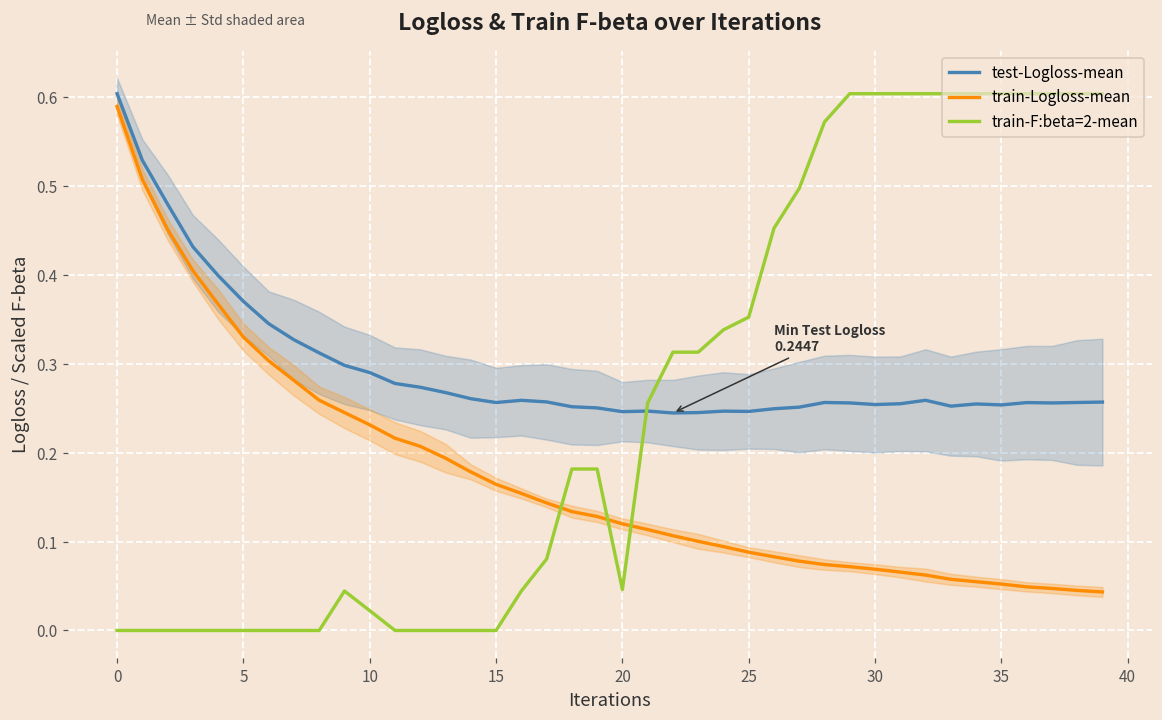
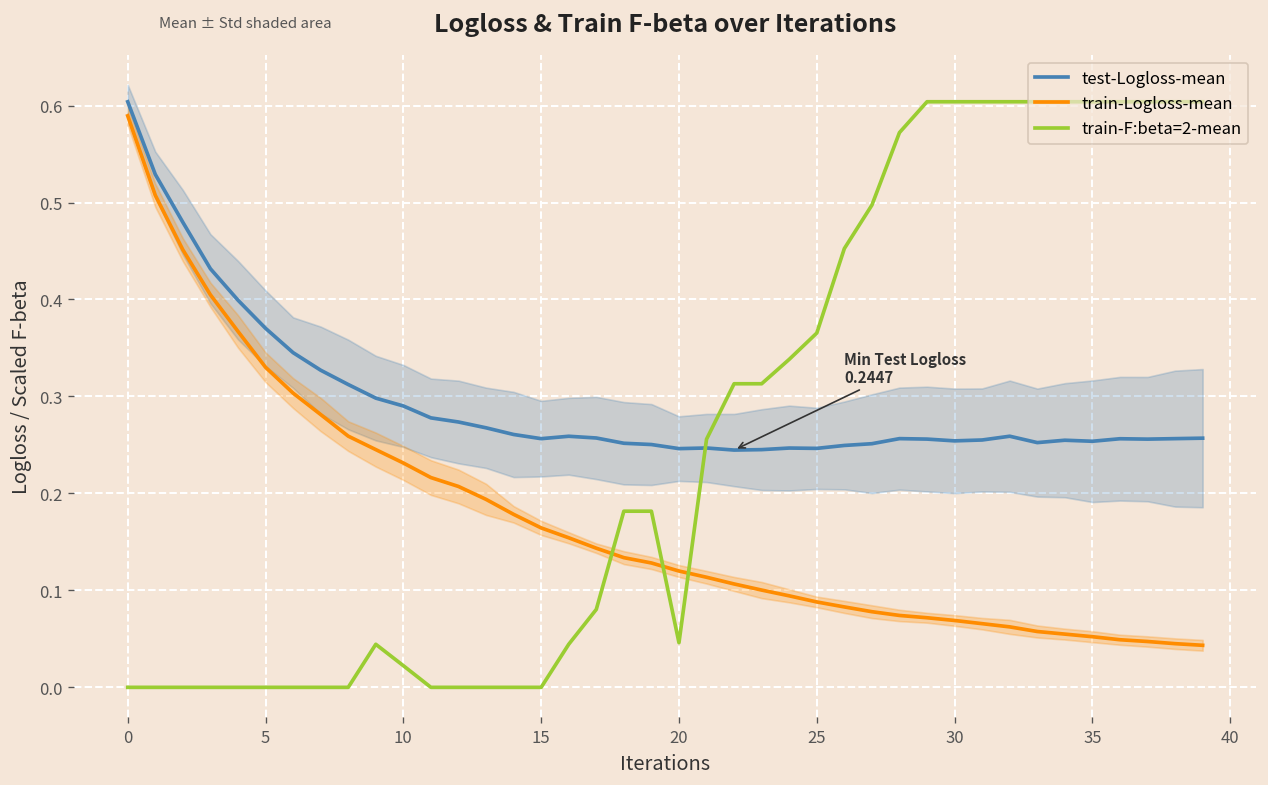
  {
    "train-F:beta=2-mean": {
      "0": 0.00,
      "5": 0.00,
      "10": 0.02,
      "15": 0.00,
      "20": 0.05,
-     "25": 0.35,
+     "25": 0.37,
      "30": 0.60
    }
  }
